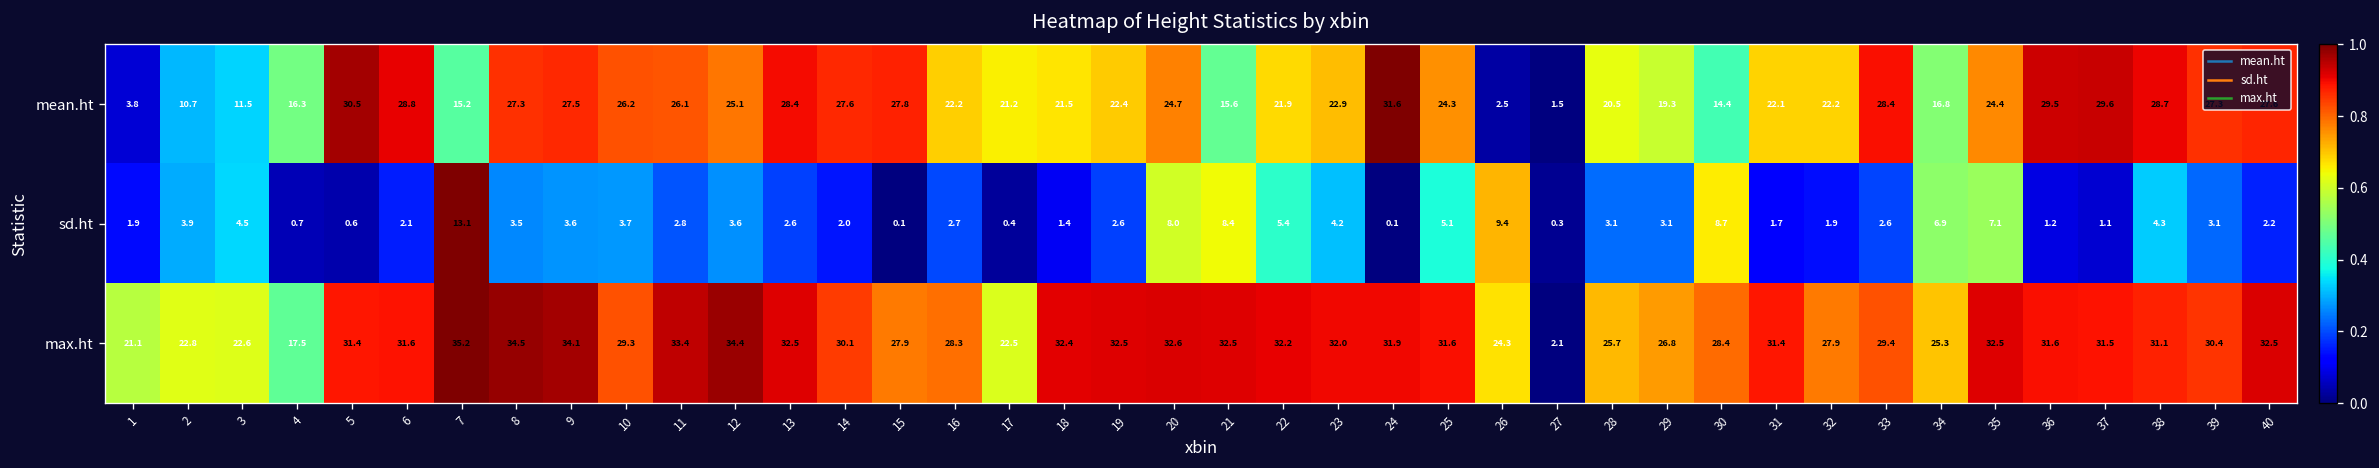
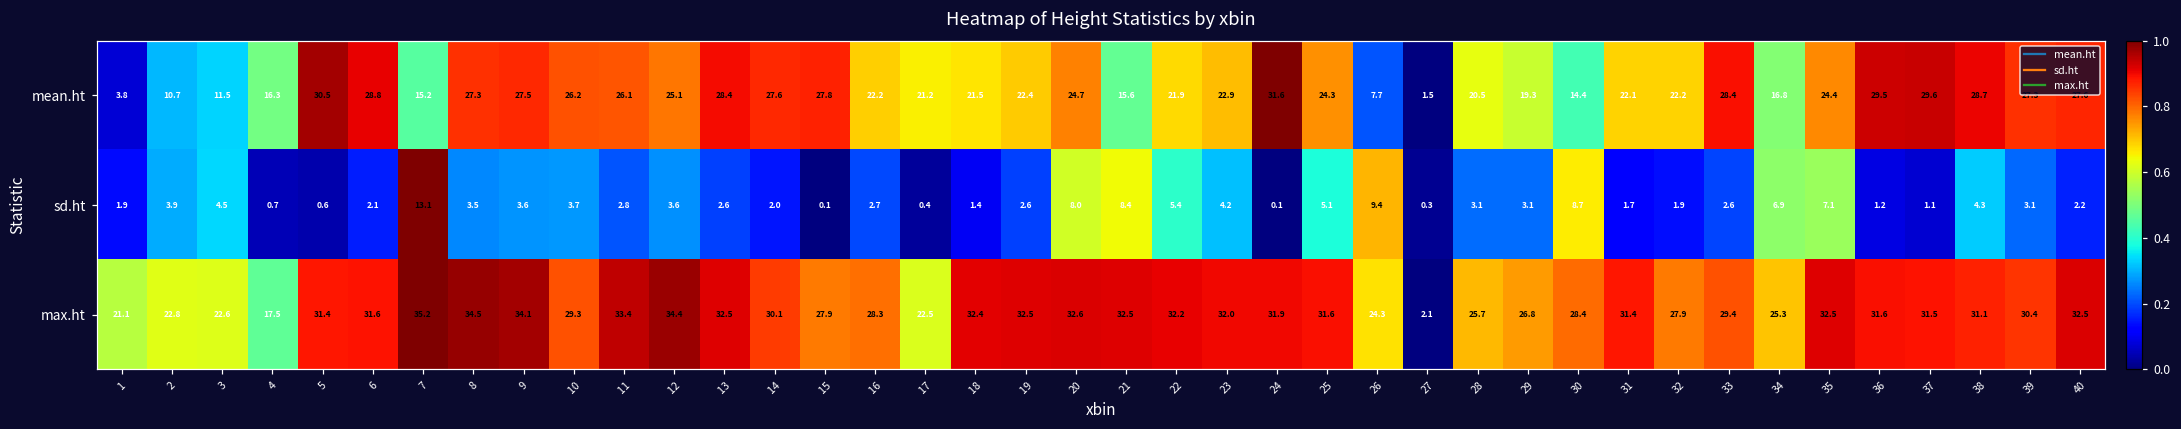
  {
    "mean.ht": {
      "1": 3.8,
      "2": 10.7,
      "3": 11.5,
      "4": 16.3,
      "5": 30.5,
      "6": 28.8,
      "7": 15.2,
      "8": 27.3,
      "9": 27.5,
      "10": 26.2,
      "11": 26.1,
      "12": 25.1,
      "13": 28.4,
      "14": 27.6,
      "15": 27.8,
      "16": 22.2,
      "17": 21.2,
      "18": 21.5,
      "19": 22.4,
      "20": 24.7,
      "21": 15.6,
      "22": 21.9,
      "23": 22.9,
      "24": 31.6,
      "25": 24.3,
-     "26": 2.5,
+     "26": 7.7,
      "27": 1.5,
      "28": 20.5,
      "29": 19.3,
      "30": 14.4,
      "31": 22.1,
      "32": 22.2,
      "33": 28.4,
      "34": 16.8,
      "35": 24.4,
      "36": 29.5,
      "37": 29.6,
      "38": 28.7
    },
    "sd.ht": {
      "1": 1.9,
      "2": 3.9,
      "3": 4.5,
      "4": 0.7,
      "5": 0.6,
      "6": 2.1,
      "7": 13.1,
      "8": 3.5,
      "9": 3.6,
      "10": 3.7,
      "11": 2.8,
      "12": 3.6,
      "13": 2.6,
      "14": 2.0,
      "15": 0.1,
      "16": 2.7,
      "17": 0.4,
      "18": 1.4,
      "19": 2.6,
      "20": 8.0,
      "21": 8.4,
      "22": 5.4,
      "23": 4.2,
      "24": 0.1,
      "25": 5.1,
      "26": 9.4,
      "27": 0.3,
      "28": 3.1,
      "29": 3.1,
      "30": 8.7,
      "31": 1.7,
      "32": 1.9,
      "33": 2.6,
      "34": 6.9,
      "35": 7.1,
      "36": 1.2,
      "37": 1.1,
      "38": 4.3,
      "39": 3.1,
      "40": 2.2
    },
    "max.ht": {
      "1": 21.1,
      "2": 22.8,
      "3": 22.6,
      "4": 17.5,
      "5": 31.4,
      "6": 31.6,
      "7": 35.2,
      "8": 34.5,
      "9": 34.1,
      "10": 29.3,
      "11": 33.4,
      "12": 34.4,
      "13": 32.5,
      "14": 30.1,
      "15": 27.9,
      "16": 28.3,
      "17": 22.5,
      "18": 32.4,
      "19": 32.5,
      "20": 32.6,
      "21": 32.5,
      "22": 32.2,
      "23": 32.0,
      "24": 31.9,
      "25": 31.6,
      "26": 24.3,
      "27": 2.1,
      "28": 25.7,
      "29": 26.8,
      "30": 28.4,
      "31": 31.4,
      "32": 27.9,
      "33": 29.4,
      "34": 25.3,
      "35": 32.5,
      "36": 31.6,
      "37": 31.5,
      "38": 31.1,
      "39": 30.4,
      "40": 32.5
    }
  }
